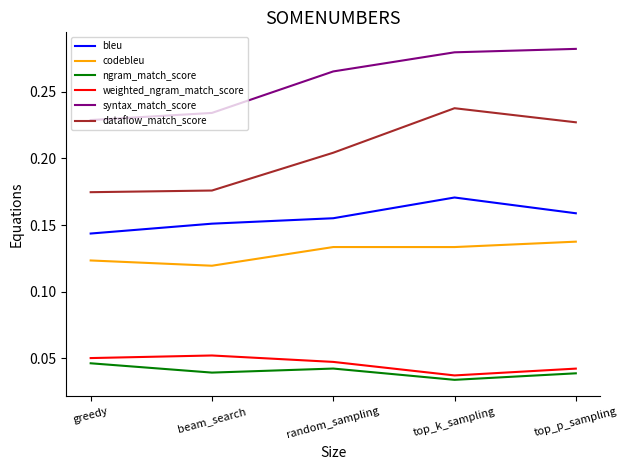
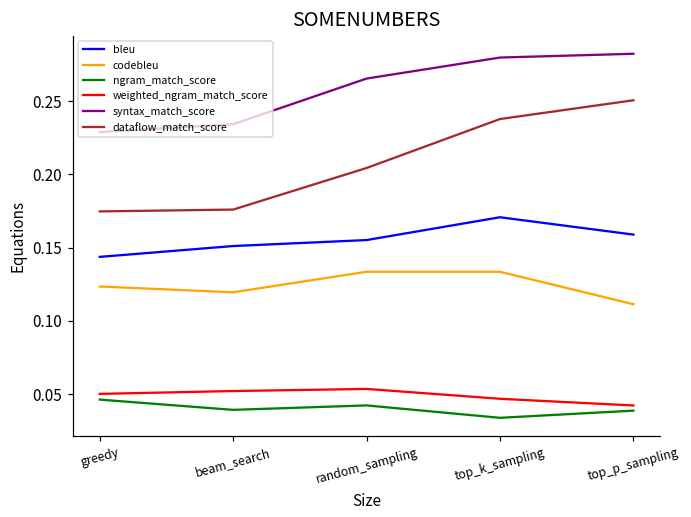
  {
    "bleu": {
      "greedy": 0.144,
      "beam_search": 0.151,
      "random_sampling": 0.155,
      "top_k_sampling": 0.171,
      "top_p_sampling": 0.159
    },
    "codebleu": {
      "greedy": 0.123,
      "beam_search": 0.119,
      "random_sampling": 0.133,
      "top_k_sampling": 0.133,
-     "top_p_sampling": 0.138
+     "top_p_sampling": 0.111
    },
    "ngram_match_score": {
      "greedy": 0.046,
      "beam_search": 0.039,
      "random_sampling": 0.042,
      "top_k_sampling": 0.034,
      "top_p_sampling": 0.039
    },
    "weighted_ngram_match_score": {
      "greedy": 0.050,
      "beam_search": 0.052,
-     "random_sampling": 0.047,
-     "top_k_sampling": 0.037,
+     "random_sampling": 0.053,
+     "top_k_sampling": 0.047,
      "top_p_sampling": 0.042
    },
    "syntax_match_score": {
      "random_sampling": 0.265,
      "top_k_sampling": 0.280,
      "top_p_sampling": 0.282
    },
    "dataflow_match_score": {
      "greedy": 0.175,
      "beam_search": 0.176,
      "random_sampling": 0.204,
      "top_k_sampling": 0.238,
-     "top_p_sampling": 0.227
+     "top_p_sampling": 0.251
    }
  }
